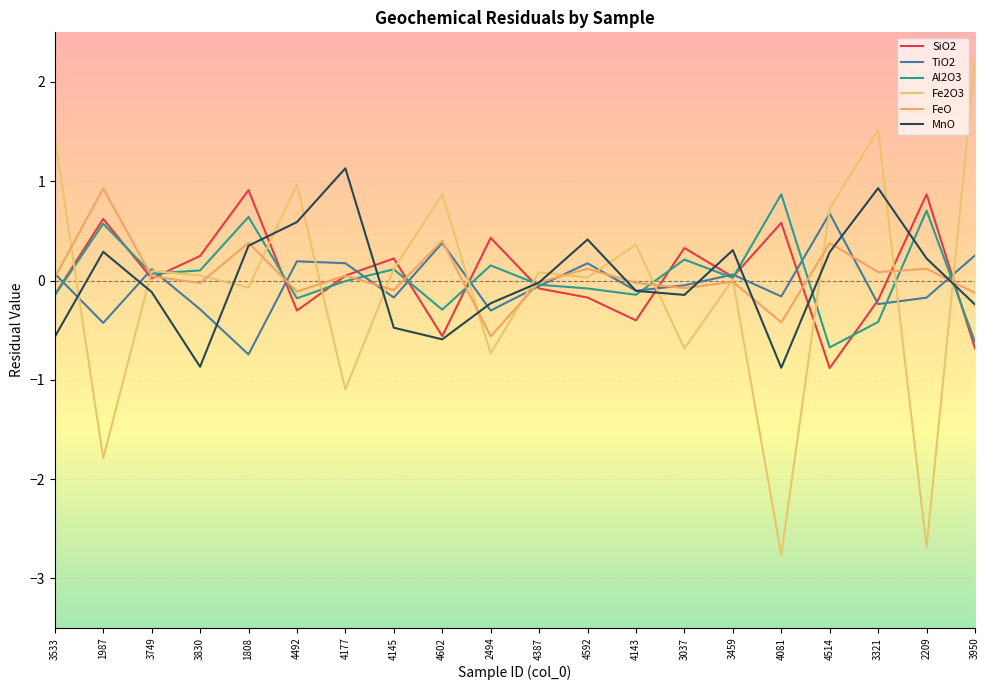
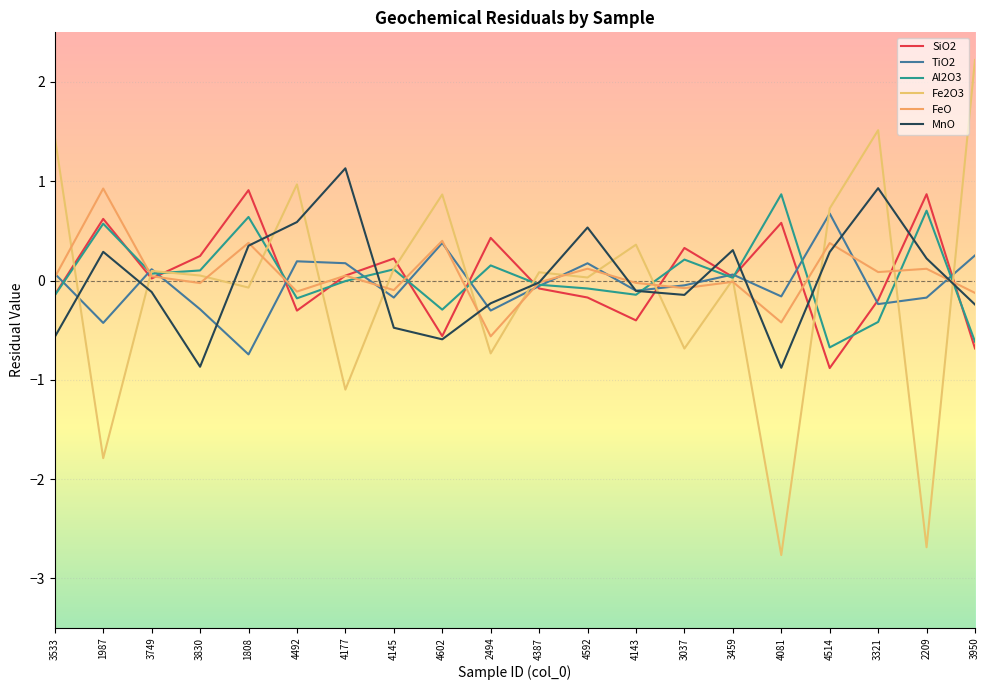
  {
    "SiO2": {
      "1987": 0.6,
      "3830": 0.2,
      "1808": 0.9,
      "4492": -0.3,
      "4145": 0.2,
      "4602": -0.6,
      "2494": 0.4,
      "4592": -0.2,
      "4143": -0.4,
      "3037": 0.3,
      "4081": 0.6,
      "4514": -0.9,
      "3321": -0.2,
      "2209": 0.9,
      "3950": -0.7
    },
    "MnO": {
      "3533": -0.6,
      "1987": 0.3,
      "3749": -0.1,
      "3830": -0.9,
      "1808": 0.4,
      "4492": 0.6,
      "4177": 1.1,
      "4145": -0.5,
      "4602": -0.6,
      "2494": -0.2,
-     "4592": 0.4,
+     "4592": 0.5,
      "3037": -0.1,
      "3459": 0.3,
      "4081": -0.9,
      "4514": 0.3,
      "3321": 0.9,
      "2209": 0.2,
      "3950": -0.2
    }
  }
